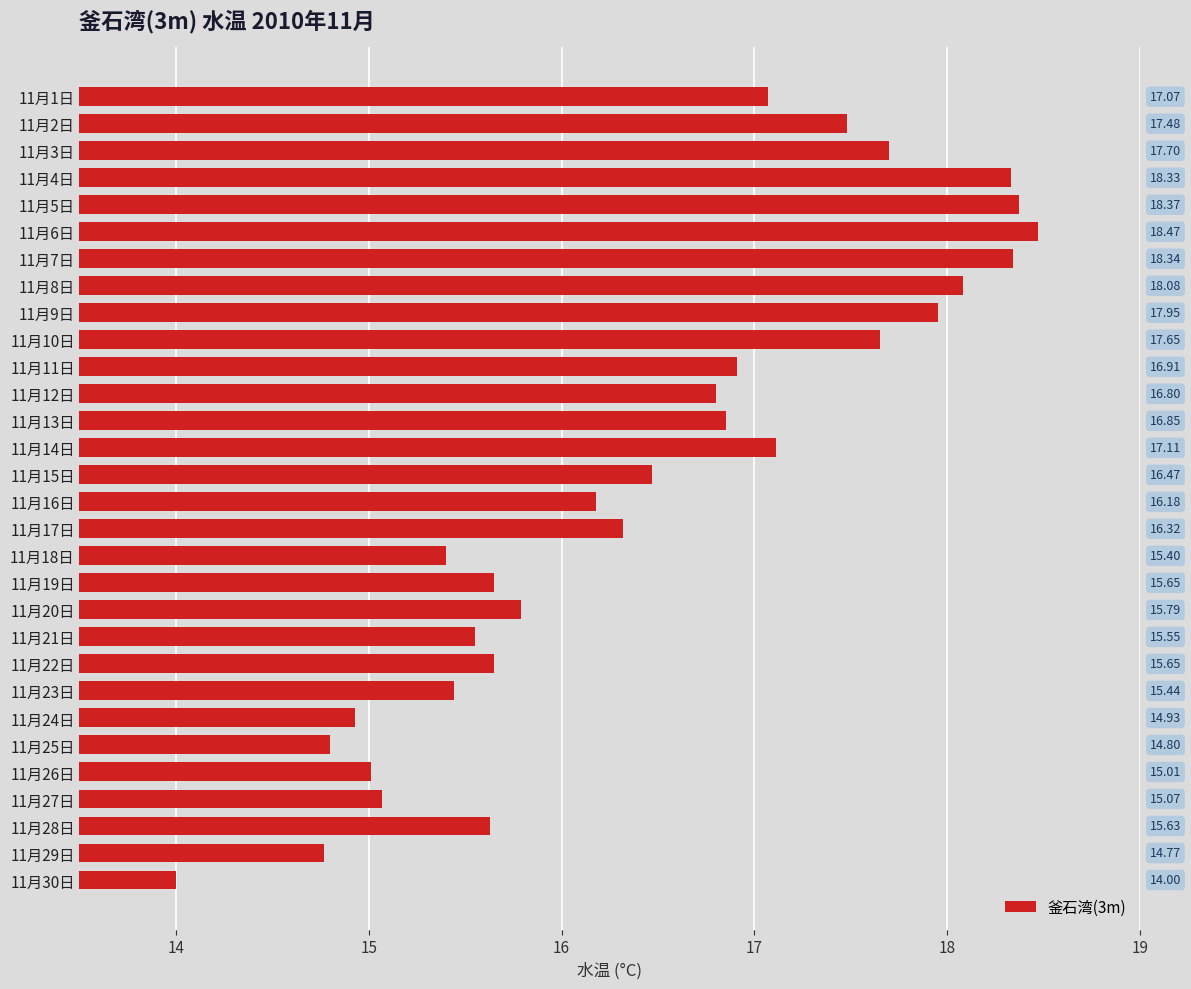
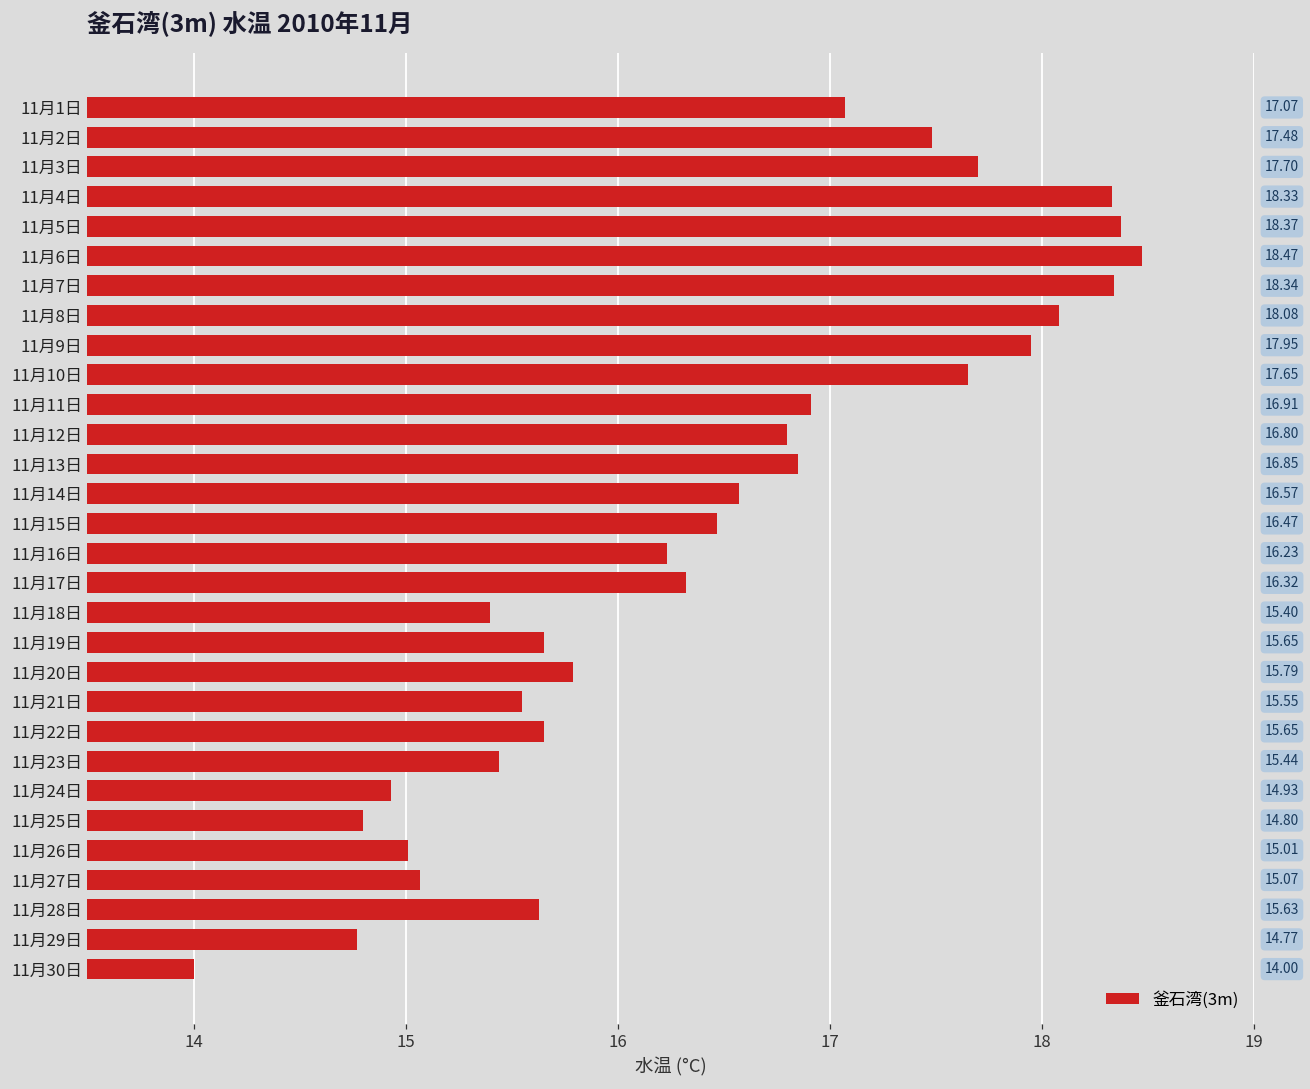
  {
-   "11月14日": 17.11,
-   "11月16日": 16.18
+   "11月14日": 16.57,
+   "11月16日": 16.23
  }
